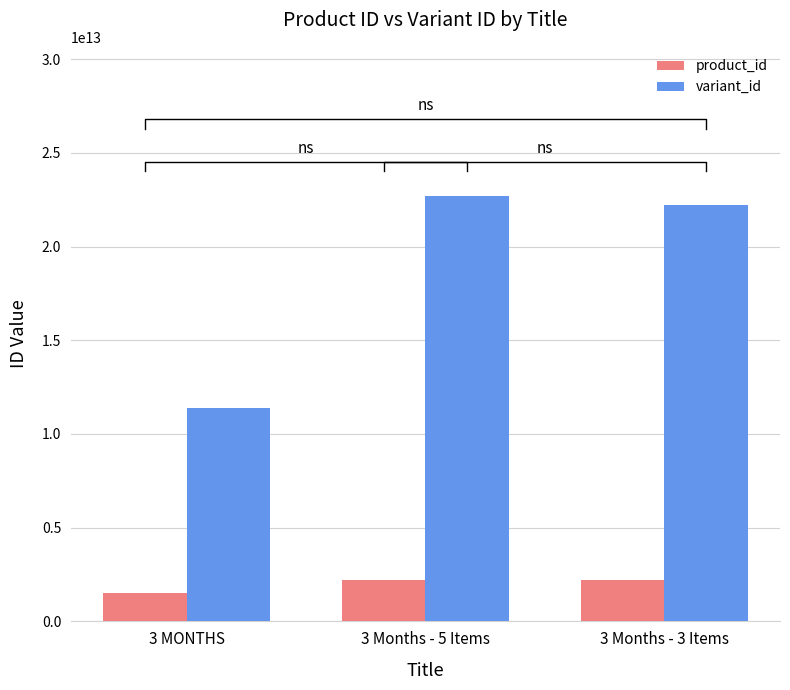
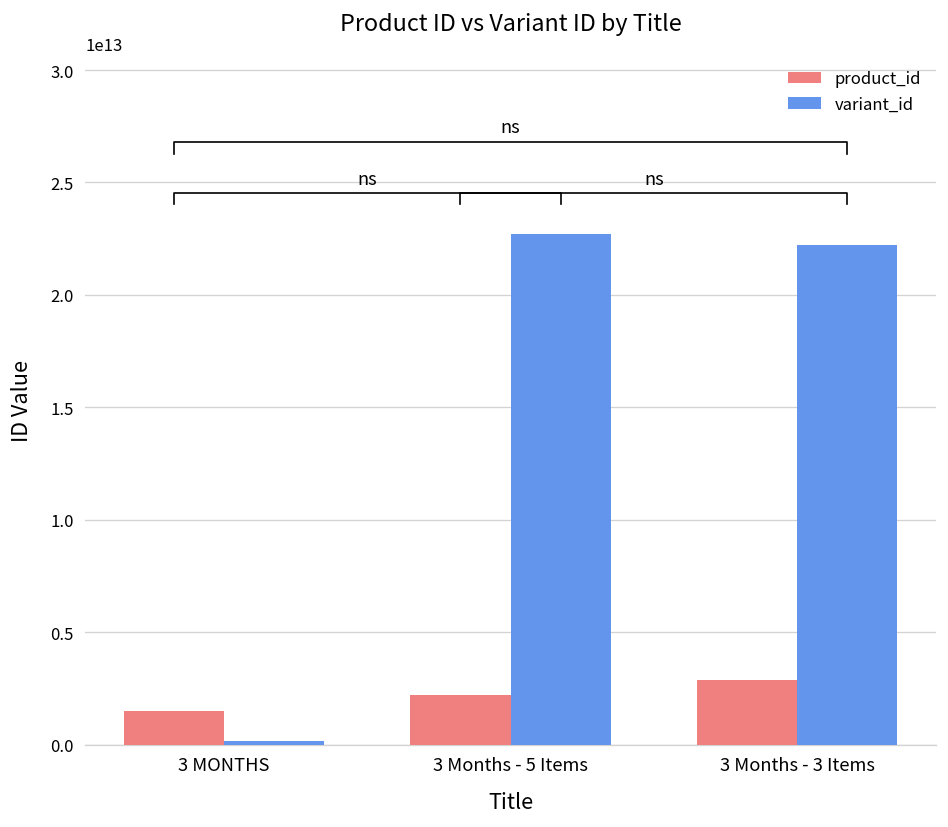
  {
    "product_id": {
      "3 MONTHS": 1500000000000,
      "3 Months - 5 Items": 2200000000000,
-     "3 Months - 3 Items": 2200000000000
+     "3 Months - 3 Items": 2900000000000
    },
    "variant_id": {
-     "3 MONTHS": 11400000000000,
+     "3 MONTHS": 200000000000,
      "3 Months - 5 Items": 22700000000000,
      "3 Months - 3 Items": 22200000000000
    }
  }
